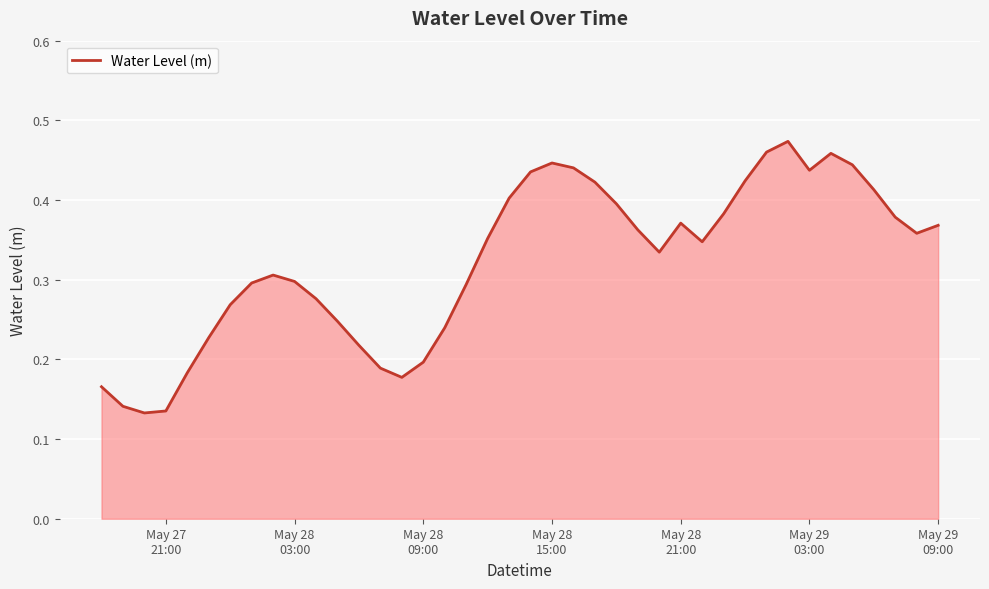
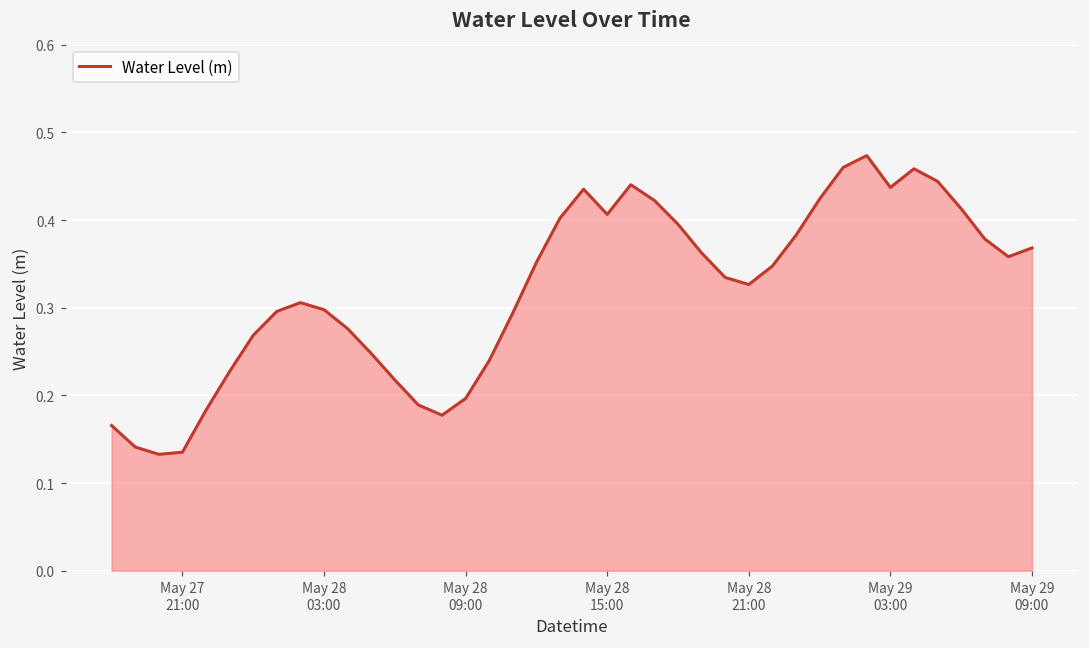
  {
    "May 27 21:00": 0.14,
    "May 28 03:00": 0.30,
    "May 28 09:00": 0.20,
-   "May 28 15:00": 0.45,
-   "May 28 21:00": 0.37,
+   "May 28 15:00": 0.41,
+   "May 28 21:00": 0.33,
    "May 29 03:00": 0.44,
    "May 29 09:00": 0.37
  }
